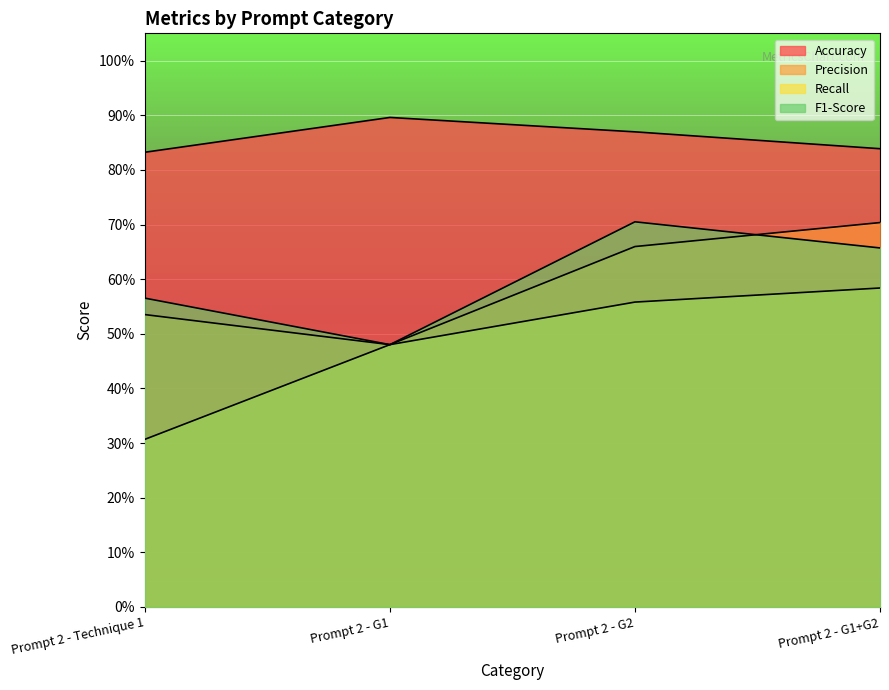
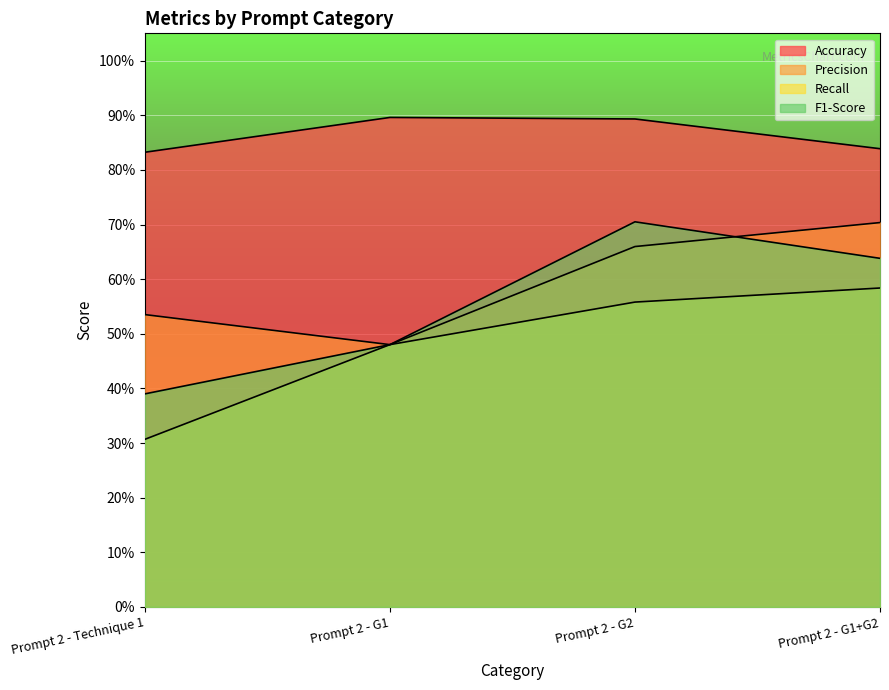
  {
    "Accuracy": {
      "Prompt 2 - Technique 1": "83%",
      "Prompt 2 - G1": "90%",
-     "Prompt 2 - G2": "87%",
+     "Prompt 2 - G2": "89%",
      "Prompt 2 - G1+G2": "84%"
    },
    "Precision": {
      "Prompt 2 - Technique 1": "54%",
      "Prompt 2 - G2": "66%",
      "Prompt 2 - G1+G2": "70%"
    },
    "Recall": {
      "Prompt 2 - Technique 1": "31%",
      "Prompt 2 - G2": "56%",
      "Prompt 2 - G1+G2": "58%"
    },
    "F1-Score": {
-     "Prompt 2 - Technique 1": "57%",
+     "Prompt 2 - Technique 1": "39%",
      "Prompt 2 - G2": "70%",
-     "Prompt 2 - G1+G2": "66%"
+     "Prompt 2 - G1+G2": "64%"
    }
  }
